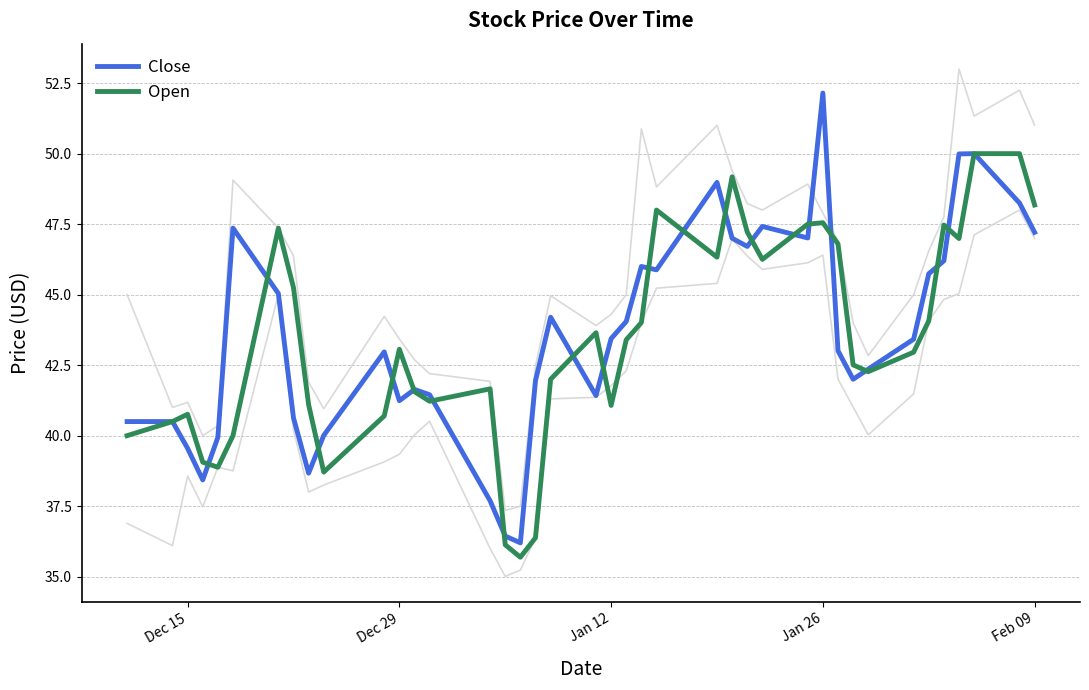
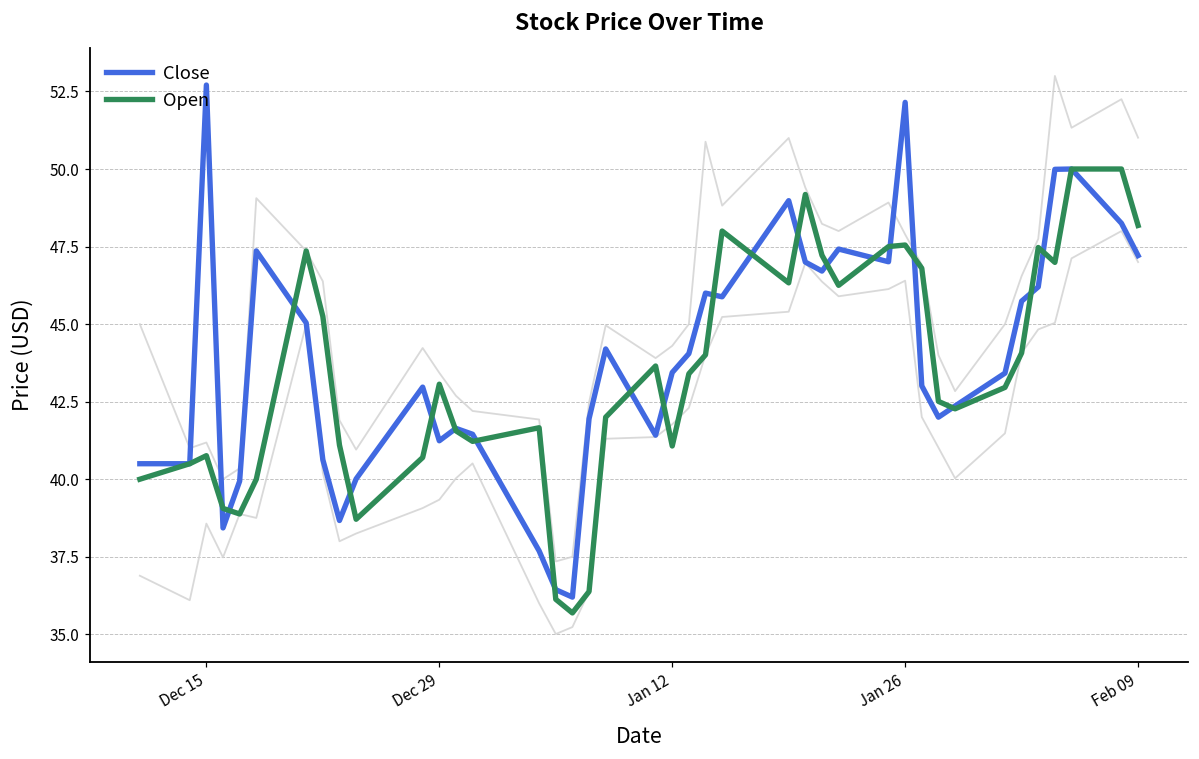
  {
    "Open": {
      "Dec 15": 40.8,
      "Dec 29": 43.1,
      "Jan 12": 41.1,
      "Jan 26": 47.5,
      "Feb 09": 48.2
    },
    "Close": {
-     "Dec 15": 39.5,
+     "Dec 15": 52.7,
      "Dec 29": 41.2,
      "Jan 12": 43.4,
      "Jan 26": 52.1,
      "Feb 09": 47.2
    }
  }
